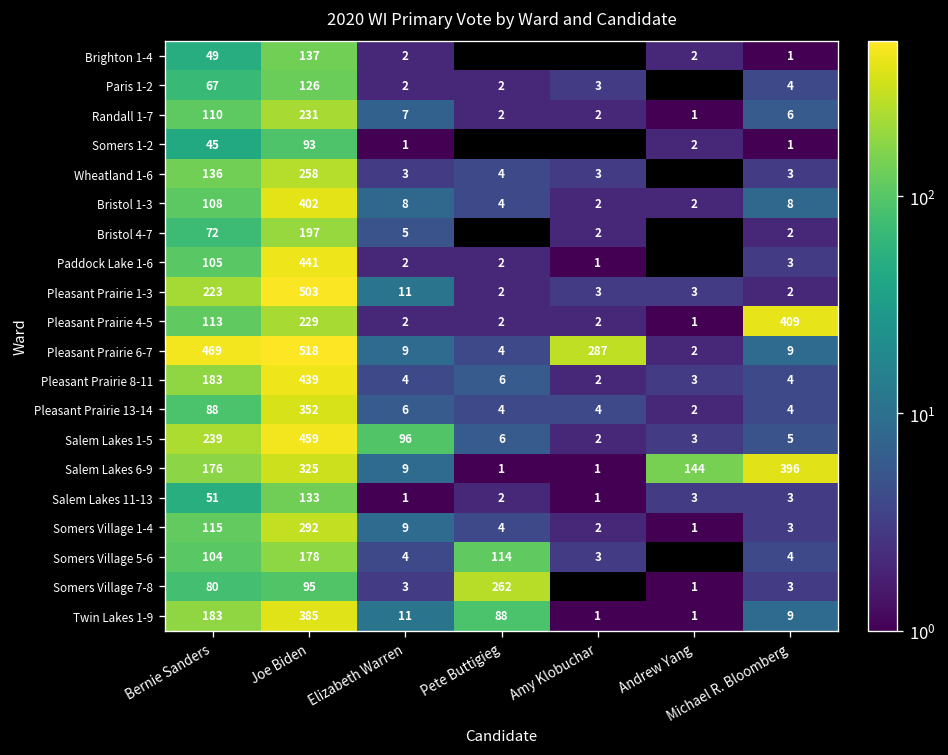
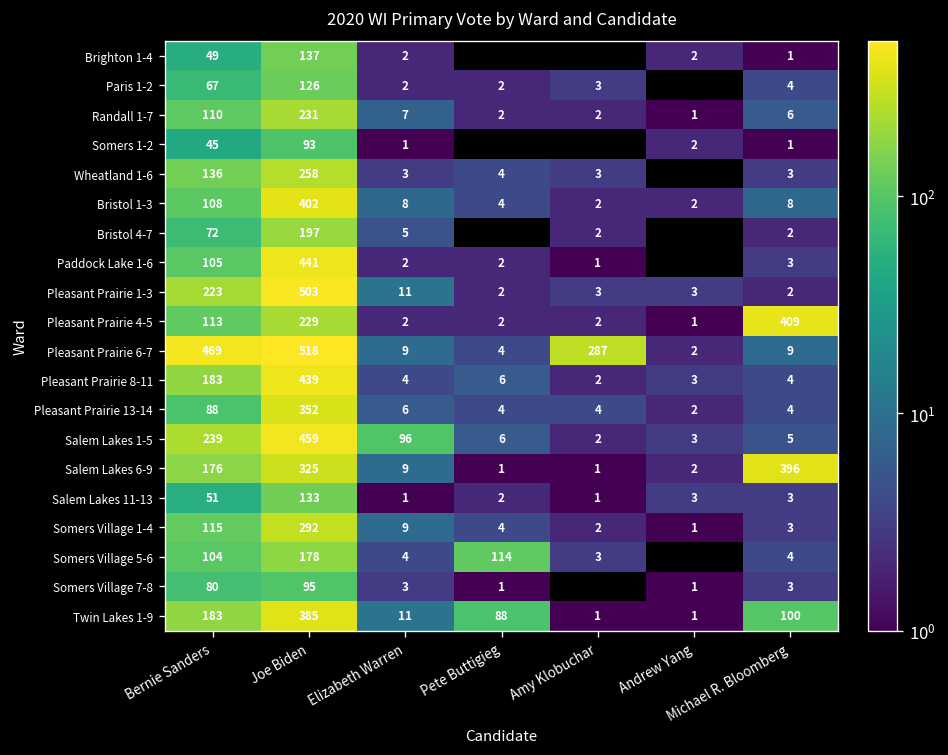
  {
    "Brighton 1-4": {
      "Bernie Sanders": 49,
      "Joe Biden": 137,
      "Elizabeth Warren": 2,
      "Andrew Yang": 2,
      "Michael R. Bloomberg": 1
    },
    "Paris 1-2": {
      "Bernie Sanders": 67,
      "Joe Biden": 126,
      "Elizabeth Warren": 2,
      "Pete Buttigieg": 2,
      "Amy Klobuchar": 3,
      "Michael R. Bloomberg": 4
    },
    "Randall 1-7": {
      "Bernie Sanders": 110,
      "Joe Biden": 231,
      "Elizabeth Warren": 7,
      "Pete Buttigieg": 2,
      "Amy Klobuchar": 2,
      "Andrew Yang": 1,
      "Michael R. Bloomberg": 6
    },
    "Somers 1-2": {
      "Bernie Sanders": 45,
      "Joe Biden": 93,
      "Elizabeth Warren": 1,
      "Andrew Yang": 2,
      "Michael R. Bloomberg": 1
    },
    "Wheatland 1-6": {
      "Bernie Sanders": 136,
      "Joe Biden": 258,
      "Elizabeth Warren": 3,
      "Pete Buttigieg": 4,
      "Amy Klobuchar": 3,
      "Michael R. Bloomberg": 3
    },
    "Bristol 1-3": {
      "Bernie Sanders": 108,
      "Joe Biden": 402,
      "Elizabeth Warren": 8,
      "Pete Buttigieg": 4,
      "Amy Klobuchar": 2,
      "Andrew Yang": 2,
      "Michael R. Bloomberg": 8
    },
    "Bristol 4-7": {
      "Bernie Sanders": 72,
      "Joe Biden": 197,
      "Elizabeth Warren": 5,
      "Amy Klobuchar": 2,
      "Michael R. Bloomberg": 2
    },
    "Paddock Lake 1-6": {
      "Bernie Sanders": 105,
      "Joe Biden": 441,
      "Elizabeth Warren": 2,
      "Pete Buttigieg": 2,
      "Amy Klobuchar": 1,
      "Michael R. Bloomberg": 3
    },
    "Pleasant Prairie 1-3": {
      "Bernie Sanders": 223,
      "Joe Biden": 503,
      "Elizabeth Warren": 11,
      "Pete Buttigieg": 2,
      "Amy Klobuchar": 3,
      "Andrew Yang": 3,
      "Michael R. Bloomberg": 2
    },
    "Pleasant Prairie 4-5": {
      "Bernie Sanders": 113,
      "Joe Biden": 229,
      "Elizabeth Warren": 2,
      "Pete Buttigieg": 2,
      "Amy Klobuchar": 2,
      "Andrew Yang": 1,
      "Michael R. Bloomberg": 409
    },
    "Pleasant Prairie 6-7": {
      "Bernie Sanders": 469,
      "Joe Biden": 518,
      "Elizabeth Warren": 9,
      "Pete Buttigieg": 4,
      "Amy Klobuchar": 287,
      "Andrew Yang": 2,
      "Michael R. Bloomberg": 9
    },
    "Pleasant Prairie 8-11": {
      "Bernie Sanders": 183,
      "Joe Biden": 439,
      "Elizabeth Warren": 4,
      "Pete Buttigieg": 6,
      "Amy Klobuchar": 2,
      "Andrew Yang": 3,
      "Michael R. Bloomberg": 4
    },
    "Pleasant Prairie 13-14": {
      "Bernie Sanders": 88,
      "Joe Biden": 352,
      "Elizabeth Warren": 6,
      "Pete Buttigieg": 4,
      "Amy Klobuchar": 4,
      "Andrew Yang": 2,
      "Michael R. Bloomberg": 4
    },
    "Salem Lakes 1-5": {
      "Bernie Sanders": 239,
      "Joe Biden": 459,
      "Elizabeth Warren": 96,
      "Pete Buttigieg": 6,
      "Amy Klobuchar": 2,
      "Andrew Yang": 3,
      "Michael R. Bloomberg": 5
    },
    "Salem Lakes 6-9": {
      "Bernie Sanders": 176,
      "Joe Biden": 325,
      "Elizabeth Warren": 9,
      "Pete Buttigieg": 1,
      "Amy Klobuchar": 1,
-     "Andrew Yang": 144,
+     "Andrew Yang": 2,
      "Michael R. Bloomberg": 396
    },
    "Salem Lakes 11-13": {
      "Bernie Sanders": 51,
      "Joe Biden": 133,
      "Elizabeth Warren": 1,
      "Pete Buttigieg": 2,
      "Amy Klobuchar": 1,
      "Andrew Yang": 3,
      "Michael R. Bloomberg": 3
    },
    "Somers Village 1-4": {
      "Bernie Sanders": 115,
      "Joe Biden": 292,
      "Elizabeth Warren": 9,
      "Pete Buttigieg": 4,
      "Amy Klobuchar": 2,
      "Andrew Yang": 1,
      "Michael R. Bloomberg": 3
    },
    "Somers Village 5-6": {
      "Bernie Sanders": 104,
      "Joe Biden": 178,
      "Elizabeth Warren": 4,
      "Pete Buttigieg": 114,
      "Amy Klobuchar": 3,
      "Michael R. Bloomberg": 4
    },
    "Somers Village 7-8": {
      "Bernie Sanders": 80,
      "Joe Biden": 95,
      "Elizabeth Warren": 3,
-     "Pete Buttigieg": 262,
+     "Pete Buttigieg": 1,
      "Andrew Yang": 1,
      "Michael R. Bloomberg": 3
    },
    "Twin Lakes 1-9": {
      "Bernie Sanders": 183,
      "Joe Biden": 385,
      "Elizabeth Warren": 11,
      "Pete Buttigieg": 88,
      "Amy Klobuchar": 1,
      "Andrew Yang": 1,
-     "Michael R. Bloomberg": 9
+     "Michael R. Bloomberg": 100
    }
  }
